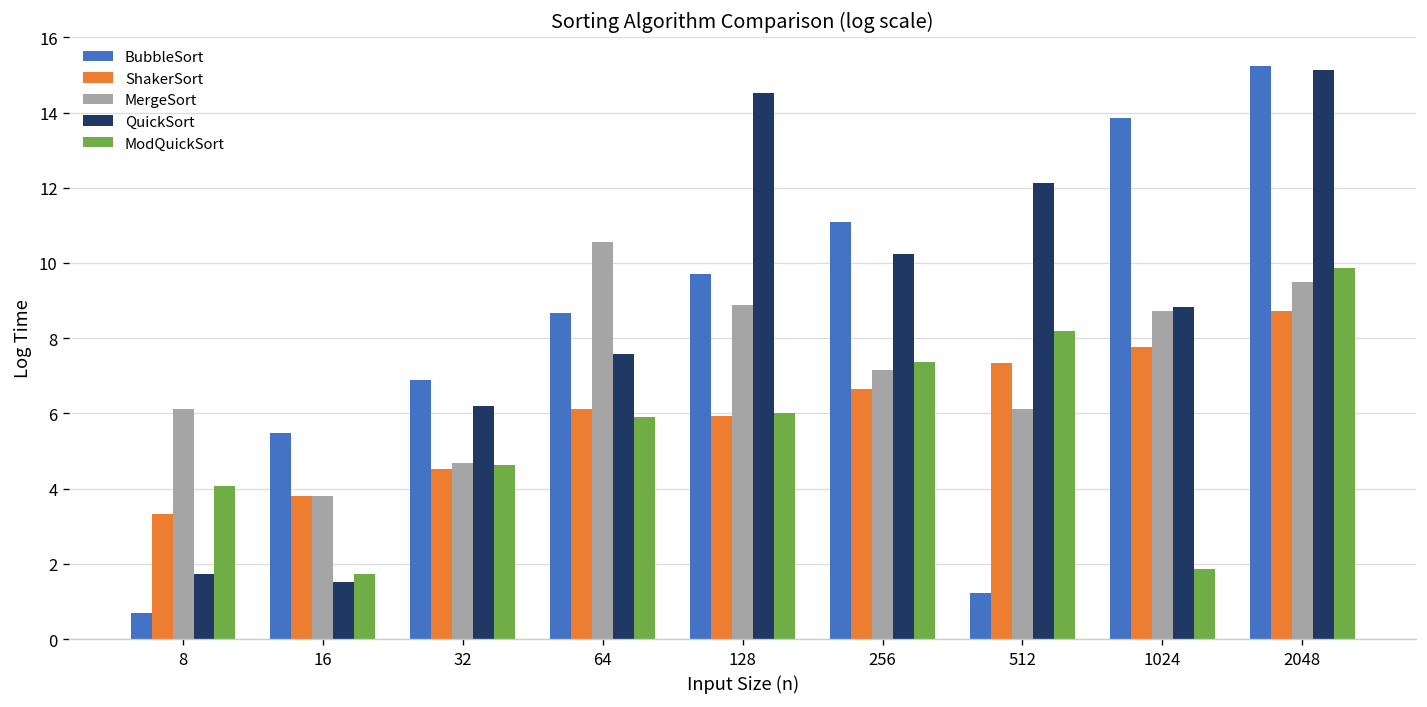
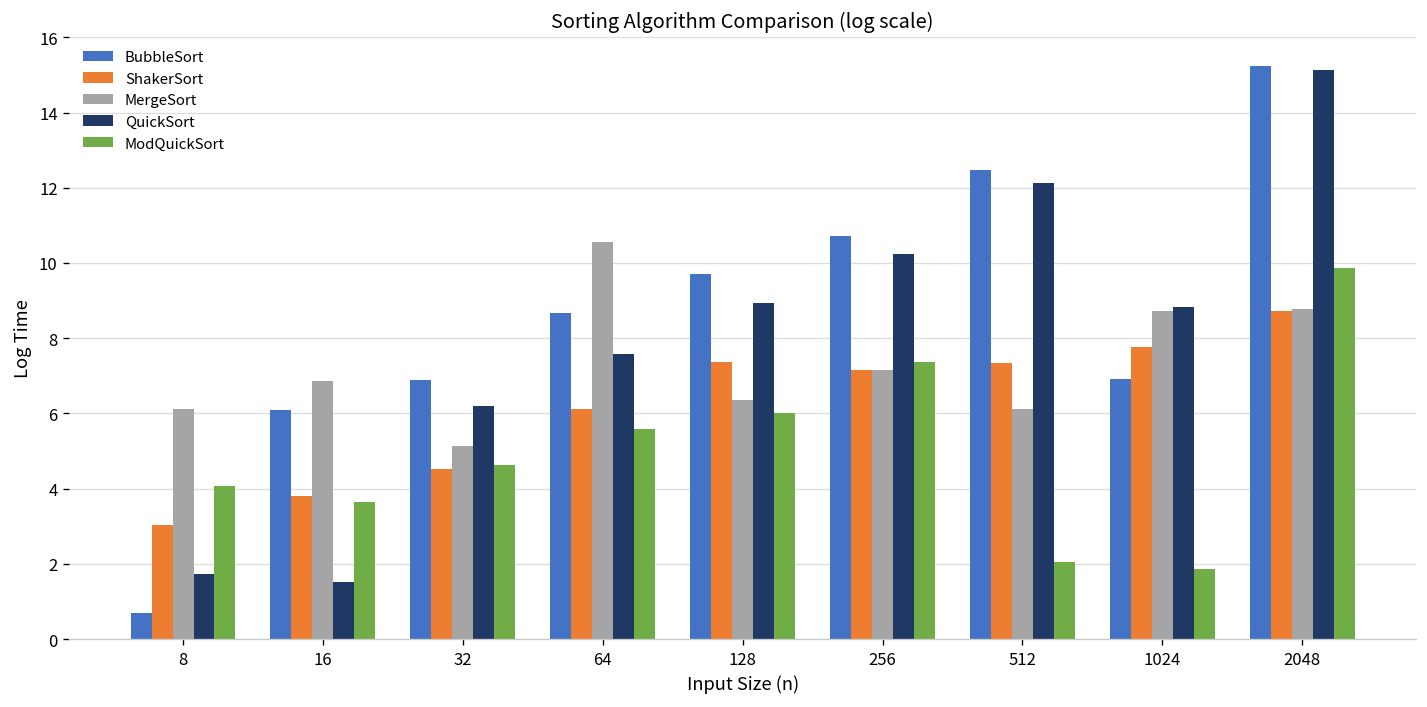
  {
    "BubbleSort": {
      "8": 0.7,
-     "16": 5.5,
+     "16": 6.1,
      "32": 6.9,
      "64": 8.7,
      "128": 9.7,
-     "256": 11.1,
-     "512": 1.2,
-     "1024": 13.9,
+     "256": 10.7,
+     "512": 12.5,
+     "1024": 6.9,
      "2048": 15.2
    },
    "ShakerSort": {
-     "8": 3.3,
+     "8": 3.0,
      "16": 3.8,
      "32": 4.5,
      "64": 6.1,
-     "128": 5.9,
-     "256": 6.6,
+     "128": 7.4,
+     "256": 7.1,
      "512": 7.3,
      "1024": 7.8,
      "2048": 8.7
    },
    "MergeSort": {
      "8": 6.1,
-     "16": 3.8,
-     "32": 4.7,
+     "16": 6.9,
+     "32": 5.1,
      "64": 10.6,
-     "128": 8.9,
+     "128": 6.4,
      "256": 7.2,
      "512": 6.1,
      "1024": 8.7,
-     "2048": 9.5
+     "2048": 8.8
    },
    "QuickSort": {
      "8": 1.7,
      "16": 1.5,
      "32": 6.2,
      "64": 7.6,
-     "128": 14.5,
+     "128": 8.9,
      "256": 10.3,
      "512": 12.1,
      "1024": 8.8,
      "2048": 15.1
    },
    "ModQuickSort": {
      "8": 4.1,
-     "16": 1.7,
+     "16": 3.6,
      "32": 4.6,
-     "64": 5.9,
+     "64": 5.6,
      "128": 6.0,
      "256": 7.4,
-     "512": 8.2,
+     "512": 2.1,
      "1024": 1.9,
      "2048": 9.9
    }
  }
